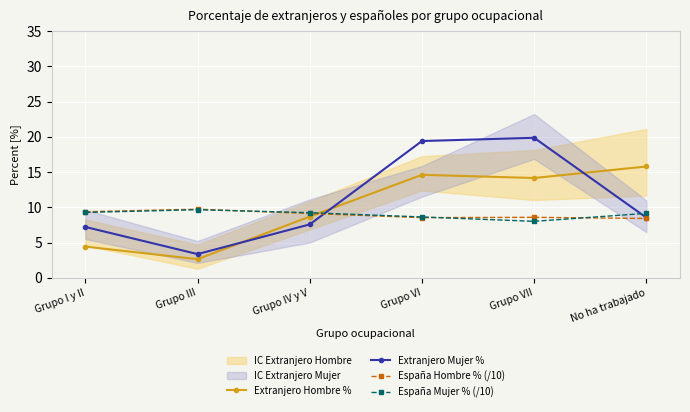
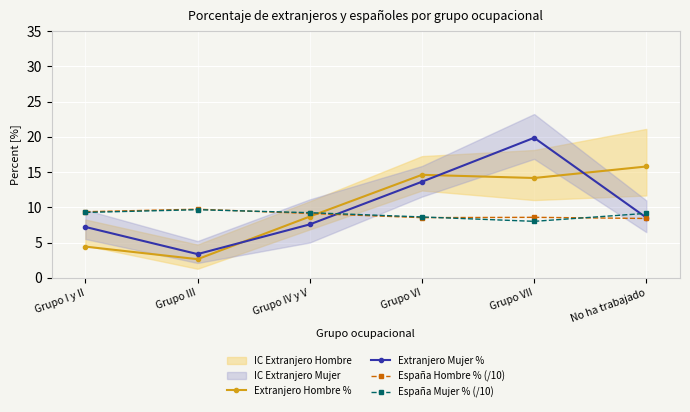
  {
    "Extranjero Hombre %": {
      "Grupo I y II": 4,
      "Grupo III": 3,
      "Grupo IV y V": 9,
      "Grupo VI": 15,
      "Grupo VII": 14,
      "No ha trabajado": 16
    },
    "Extranjero Mujer %": {
      "Grupo I y II": 7,
      "Grupo III": 3,
      "Grupo IV y V": 8,
-     "Grupo VI": 19,
+     "Grupo VI": 14,
      "Grupo VII": 20
    },
    "España Hombre % (/10)": {
      "Grupo VII": 9
    },
    "España Mujer % (/10)": {
      "Grupo VII": 8,
      "No ha trabajado": 9
    }
  }
